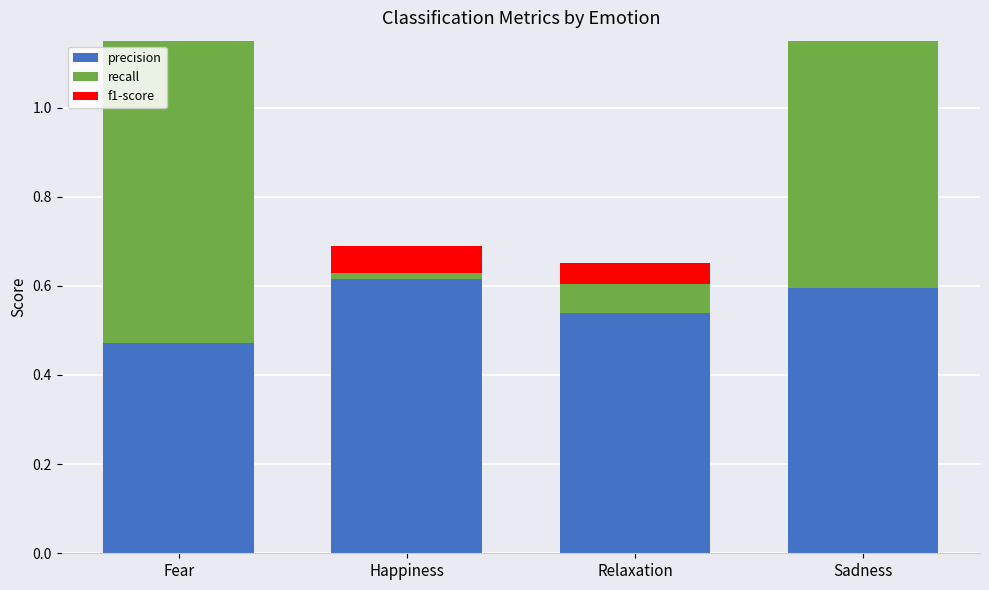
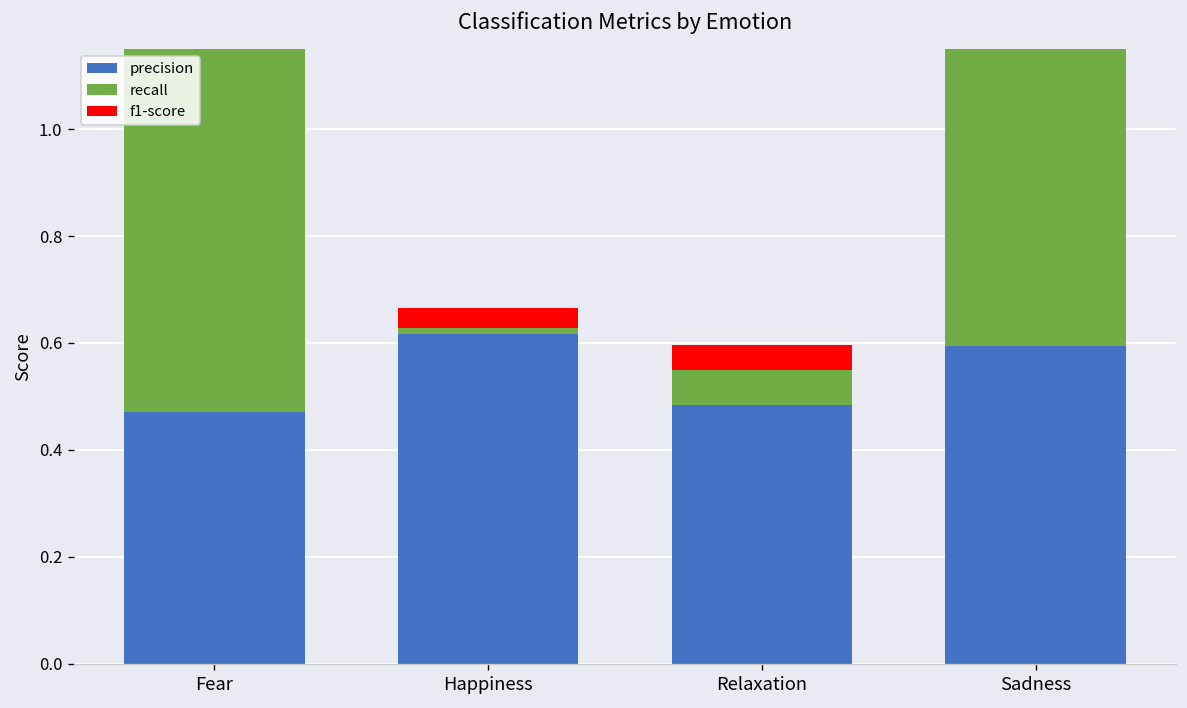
  {
    "precision": {
      "Fear": 0.47,
      "Happiness": 0.62,
-     "Relaxation": 0.54,
+     "Relaxation": 0.48,
      "Sadness": 0.60
    },
    "recall": {
      "Happiness": 0.01,
      "Relaxation": 0.07
    },
    "f1-score": {
-     "Happiness": 0.06,
+     "Happiness": 0.04,
      "Relaxation": 0.05
    }
  }
